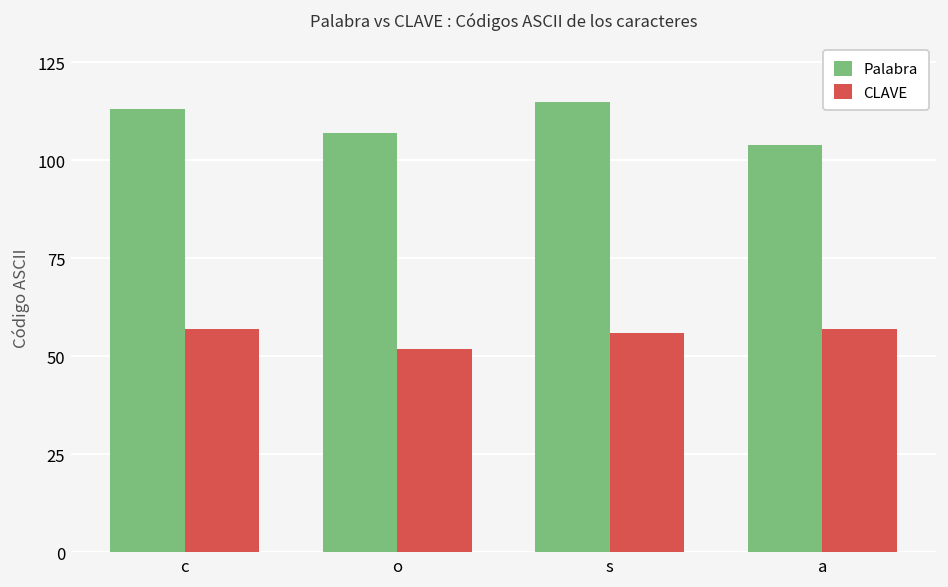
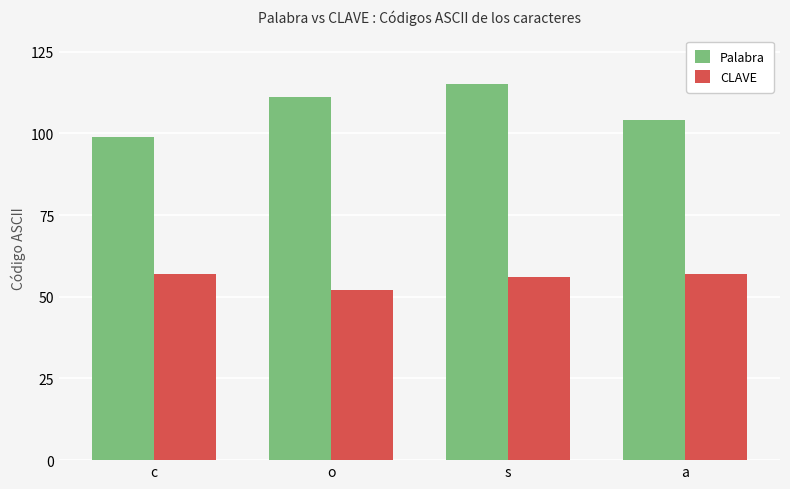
  {
    "Palabra": {
-     "c": 113,
-     "o": 107,
+     "c": 99,
+     "o": 111,
      "s": 115,
      "a": 104
    },
    "CLAVE": {
      "c": 57,
      "o": 52,
      "s": 56,
      "a": 57
    }
  }
